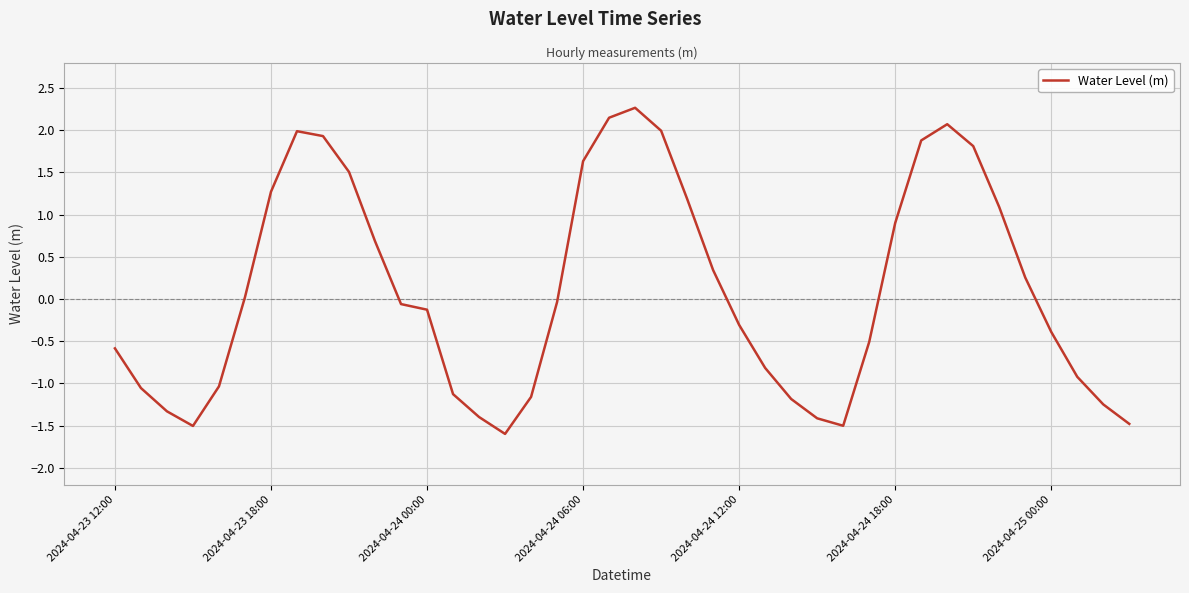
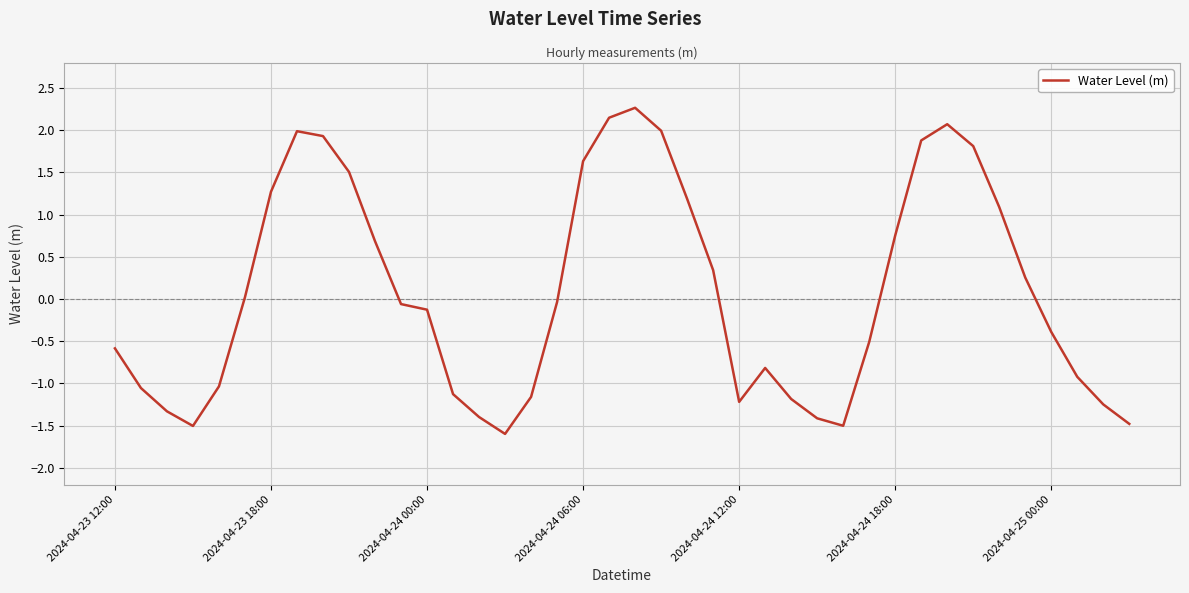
  {
    "2024-04-23 12:00": -0.6,
    "2024-04-23 18:00": 1.3,
    "2024-04-24 00:00": -0.1,
    "2024-04-24 06:00": 1.6,
-   "2024-04-24 12:00": -0.3,
-   "2024-04-24 18:00": 0.9,
+   "2024-04-24 12:00": -1.2,
+   "2024-04-24 18:00": 0.8,
    "2024-04-25 00:00": -0.4
  }
